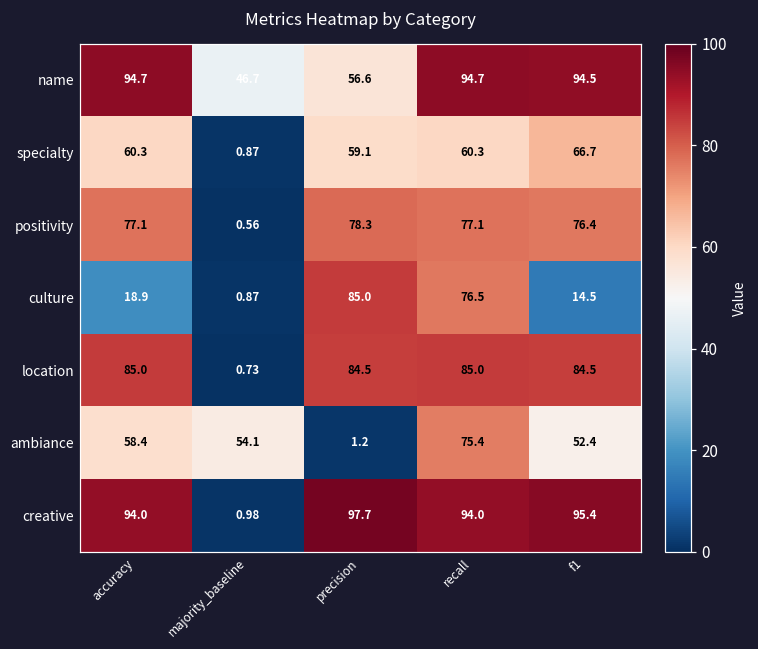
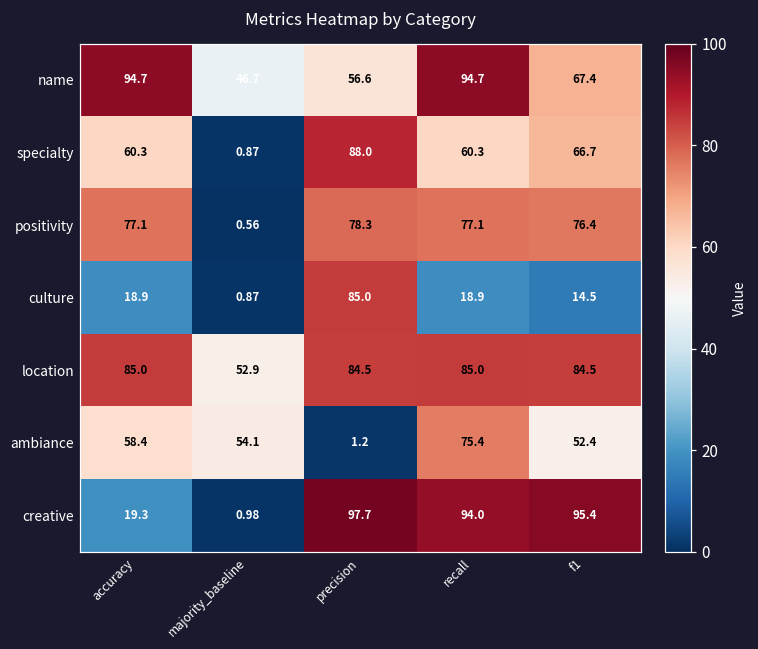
  {
    "name": {
      "accuracy": 94.7,
      "precision": 56.6,
      "recall": 94.7,
-     "f1": 94.5
+     "f1": 67.4
    },
    "specialty": {
      "accuracy": 60.3,
      "majority_baseline": 0.87,
-     "precision": 59.1,
+     "precision": 88.0,
      "recall": 60.3,
      "f1": 66.7
    },
    "positivity": {
      "accuracy": 77.1,
      "majority_baseline": 0.56,
      "precision": 78.3,
      "recall": 77.1,
      "f1": 76.4
    },
    "culture": {
      "accuracy": 18.9,
      "majority_baseline": 0.87,
      "precision": 85.0,
-     "recall": 76.5,
+     "recall": 18.9,
      "f1": 14.5
    },
    "location": {
      "accuracy": 85.0,
-     "majority_baseline": 0.73,
+     "majority_baseline": 52.9,
      "precision": 84.5,
      "recall": 85.0,
      "f1": 84.5
    },
    "ambiance": {
      "accuracy": 58.4,
      "majority_baseline": 54.1,
      "precision": 1.2,
      "recall": 75.4,
      "f1": 52.4
    },
    "creative": {
-     "accuracy": 94.0,
+     "accuracy": 19.3,
      "majority_baseline": 0.98,
      "precision": 97.7,
      "recall": 94.0,
      "f1": 95.4
    }
  }
